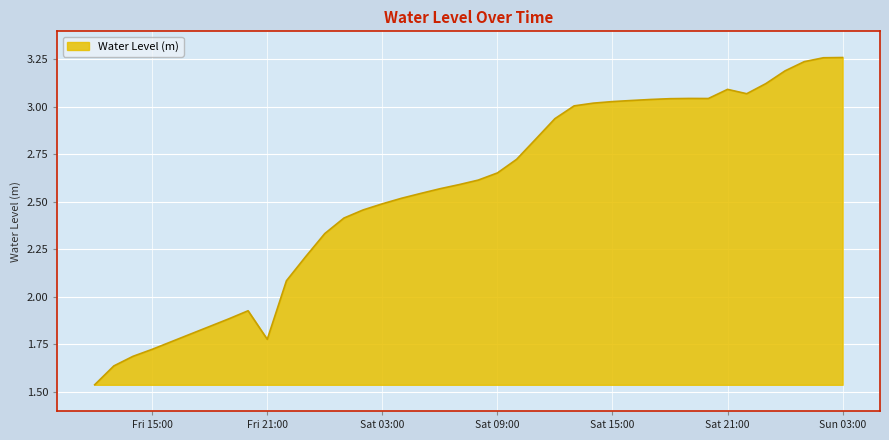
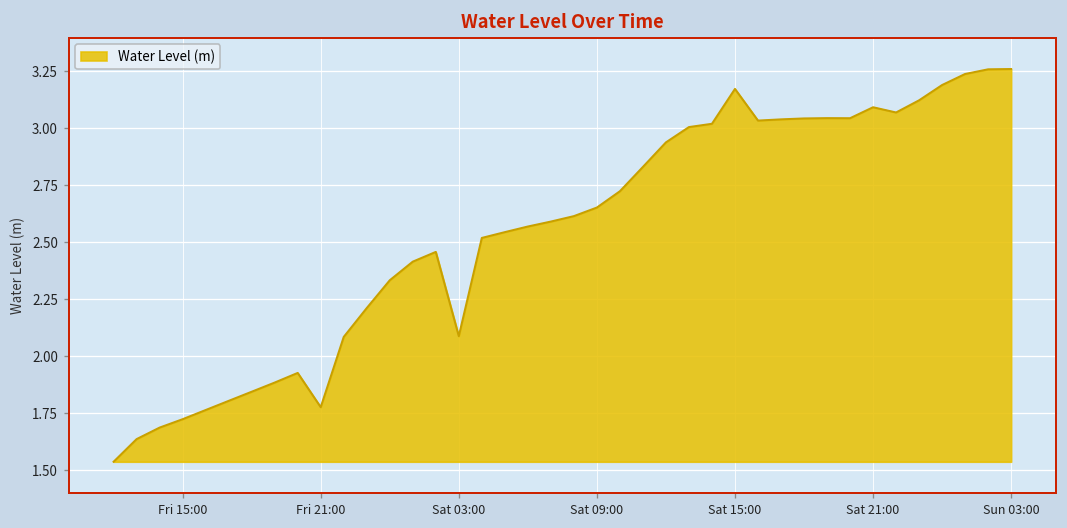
  {
    "Fri 15:00": 1.72,
    "Fri 21:00": 1.78,
-   "Sat 03:00": 2.49,
+   "Sat 03:00": 2.09,
    "Sat 09:00": 2.65,
-   "Sat 15:00": 3.03,
+   "Sat 15:00": 3.17,
    "Sat 21:00": 3.09,
    "Sun 03:00": 3.26
  }
